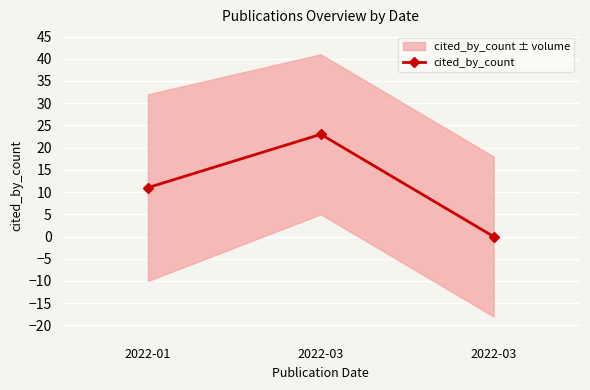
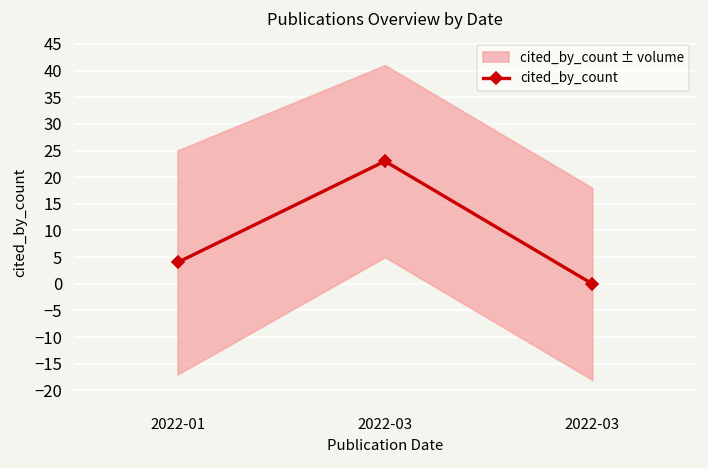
  {
    "cited_by_count": {
-     "2022-01": 11
+     "2022-01": 4
    }
  }
